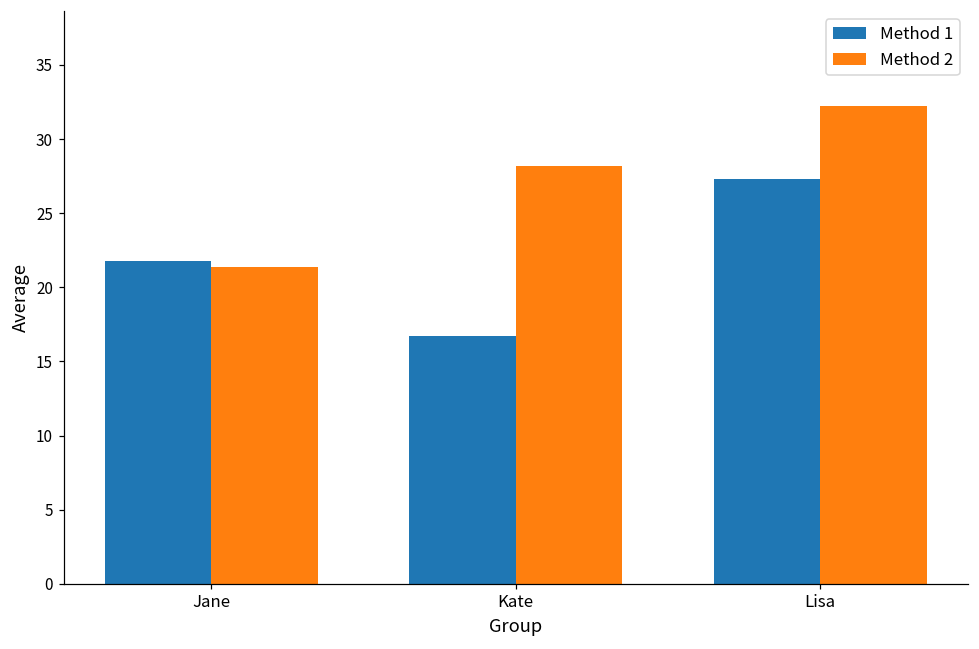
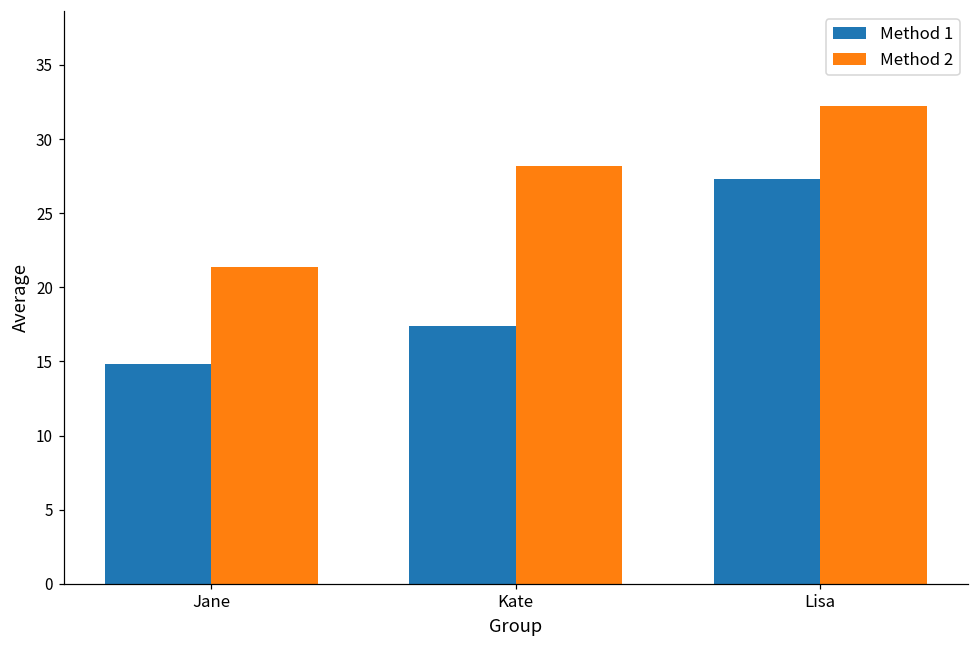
  {
    "Method 1": {
-     "Jane": 21.8,
-     "Kate": 16.7,
+     "Jane": 14.8,
+     "Kate": 17.4,
      "Lisa": 27.3
    },
    "Method 2": {
      "Jane": 21.4,
      "Kate": 28.2,
      "Lisa": 32.2
    }
  }
